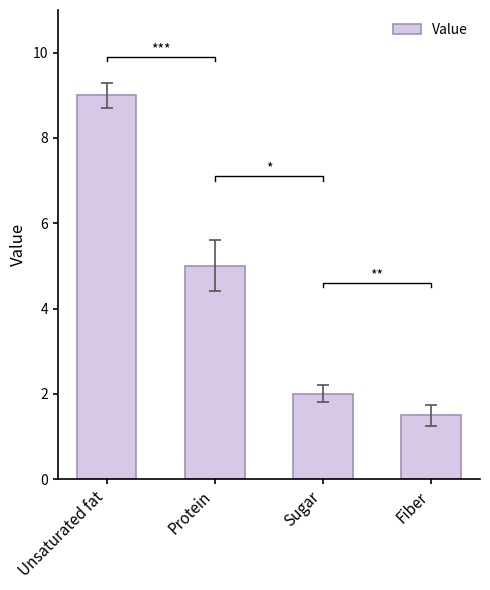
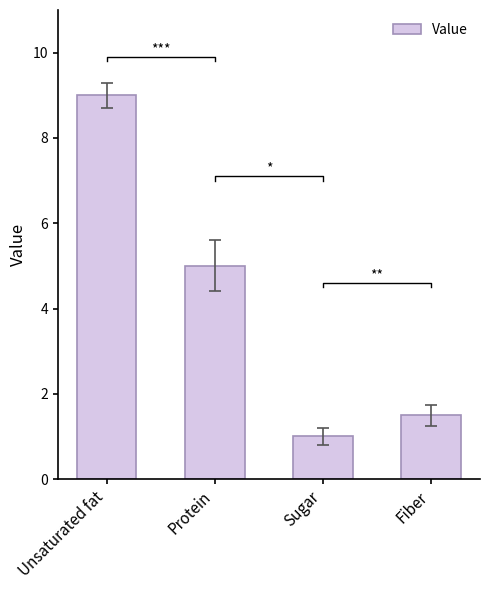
  {
    "Value": {
      "Unsaturated fat": 9,
      "Protein": 5,
-     "Sugar": 2,
+     "Sugar": 1,
      "Fiber": 1.5
    }
  }
